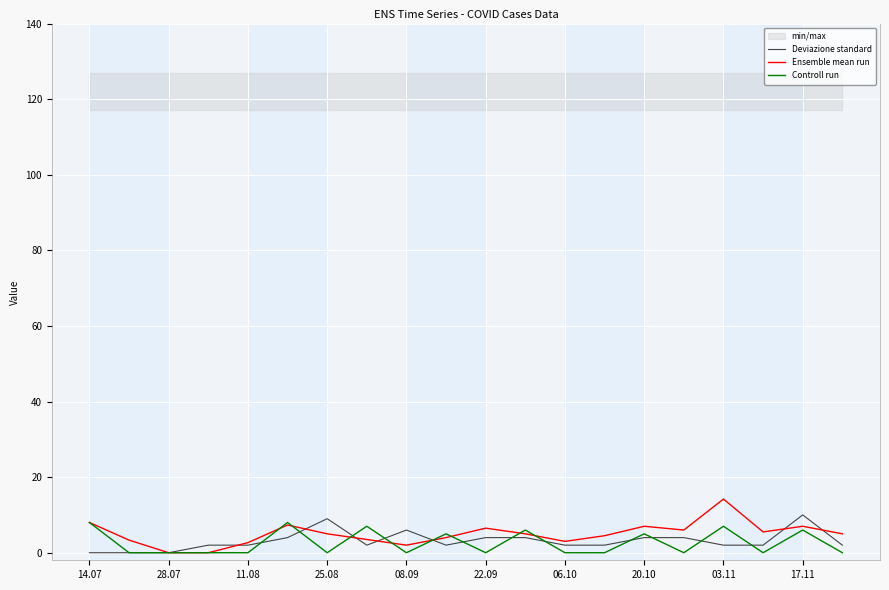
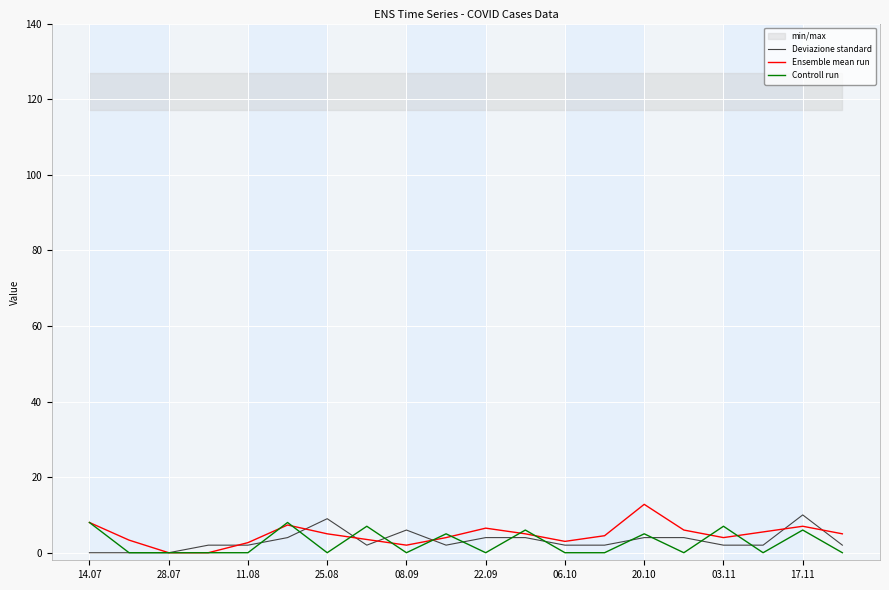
  {
    "Deviazione standard": {
      "14.07": 0,
      "11.08": 2,
      "25.08": 9,
      "08.09": 6,
      "22.09": 4,
      "06.10": 2,
      "20.10": 4,
      "03.11": 2,
      "17.11": 10
    },
    "min/max": {
      "14.07": 127,
      "28.07": 127,
      "11.08": 127,
      "25.08": 127,
      "08.09": 127,
      "22.09": 127,
      "06.10": 127,
      "20.10": 127,
      "03.11": 127
    },
    "Ensemble mean run": {
      "11.08": 3,
      "25.08": 5,
      "08.09": 2,
      "22.09": 7,
      "06.10": 3,
-     "20.10": 7,
-     "03.11": 14,
+     "20.10": 13,
+     "03.11": 4,
      "17.11": 7
    },
    "Controll run": {
      "11.08": 0,
      "25.08": 0,
      "08.09": 0,
      "22.09": 0,
      "06.10": 0,
      "20.10": 5,
      "03.11": 7,
      "17.11": 6
    }
  }
